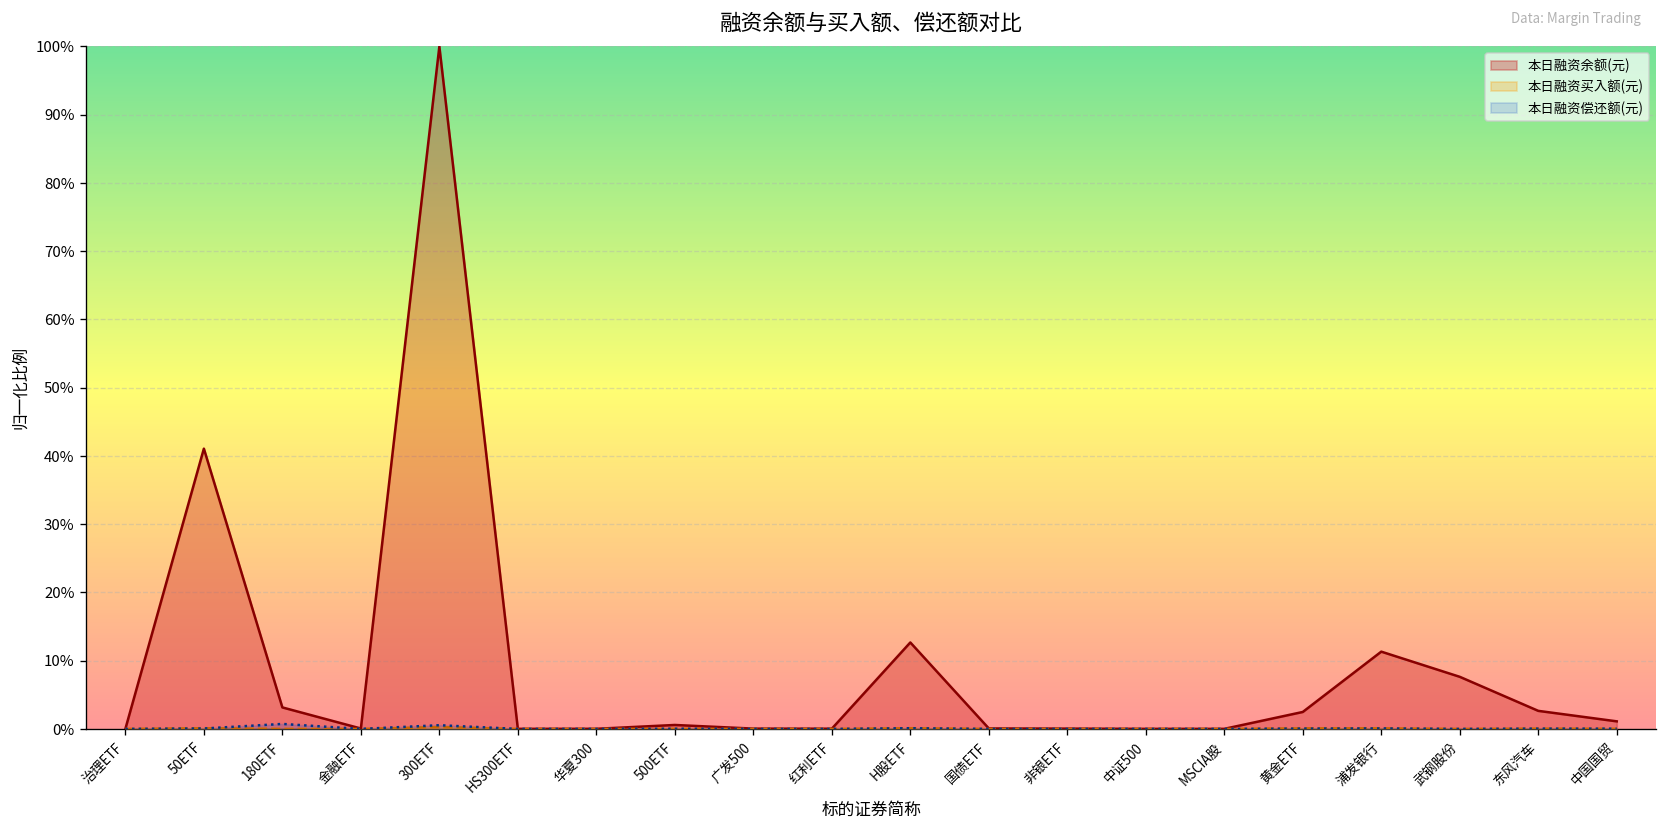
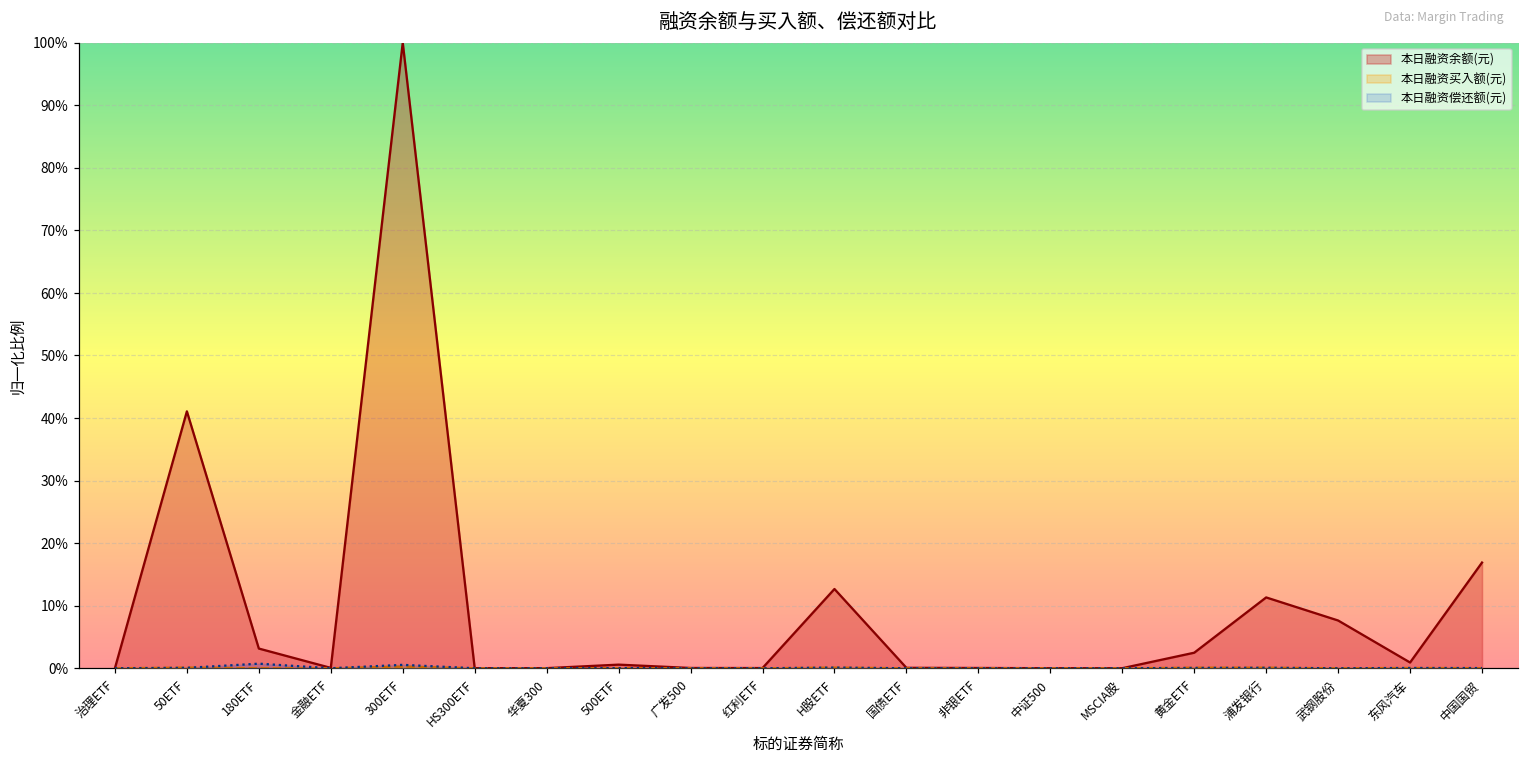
  {
    "本日融资余额(元)": {
      "50ETF": "41%",
      "180ETF": "3%",
      "300ETF": "100%",
      "500ETF": "1%",
      "H股ETF": "13%",
      "黄金ETF": "2%",
      "浦发银行": "11%",
      "武钢股份": "8%",
-     "东风汽车": "3%",
-     "中国国贸": "1%"
+     "东风汽车": "1%",
+     "中国国贸": "17%"
    },
    "本日融资买入额(元)": {
      "180ETF": "0%"
    },
    "本日融资偿还额(元)": {
      "180ETF": "1%"
    }
  }
